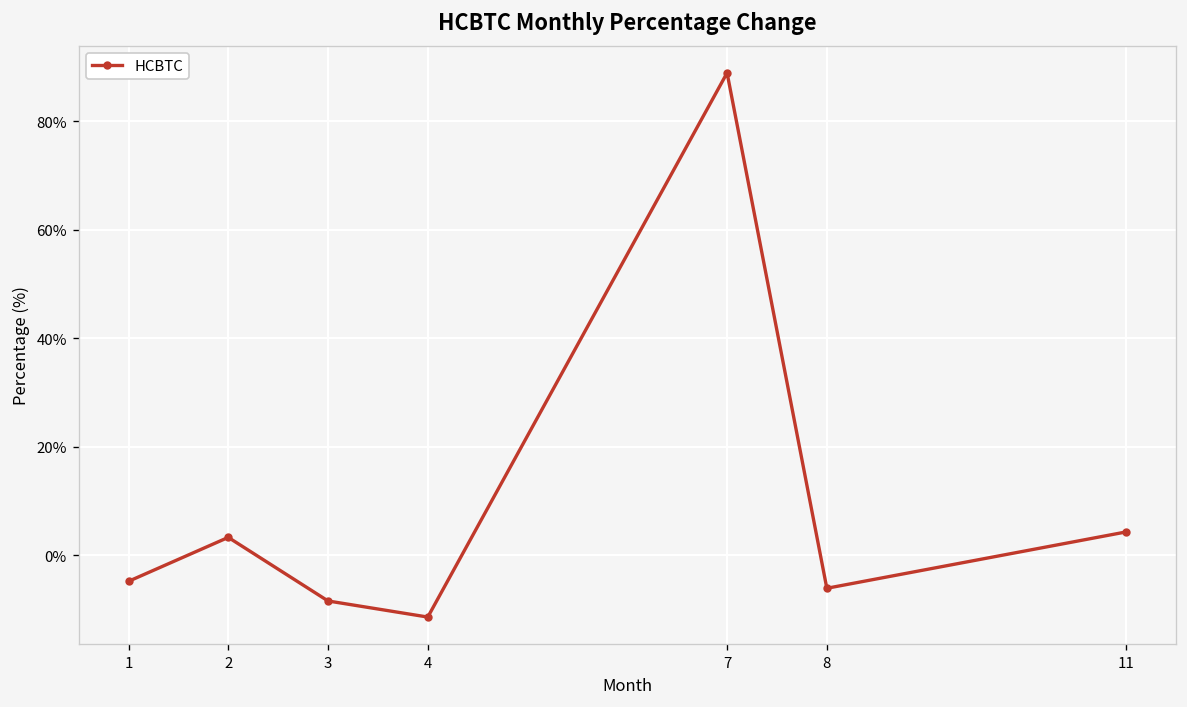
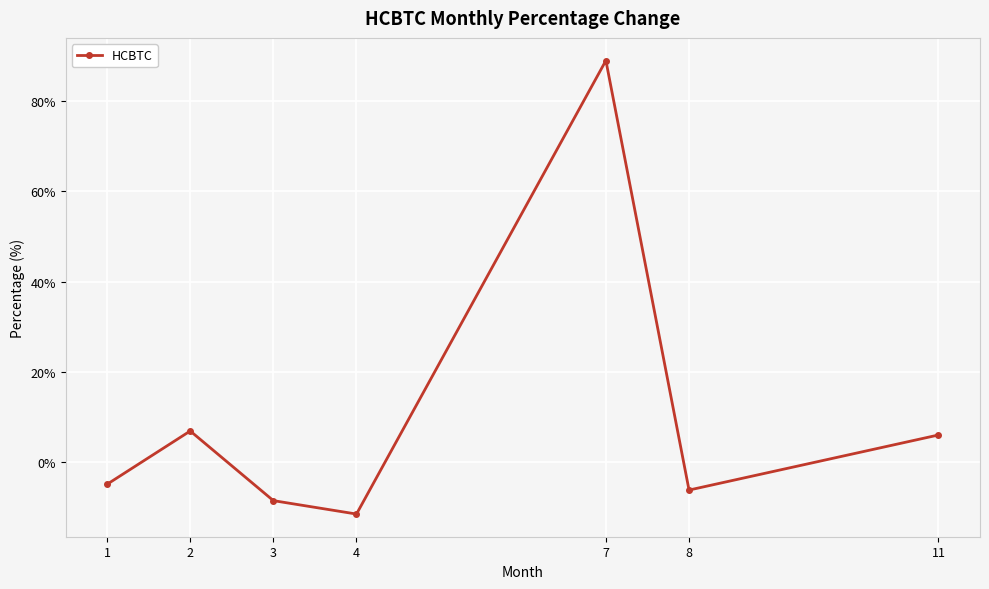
  {
    "1": "-5%",
-   "2": "3%",
+   "2": "7%",
    "3": "-8%",
    "4": "-11%",
    "7": "89%",
    "8": "-6%",
-   "11": "4%"
+   "11": "6%"
  }
